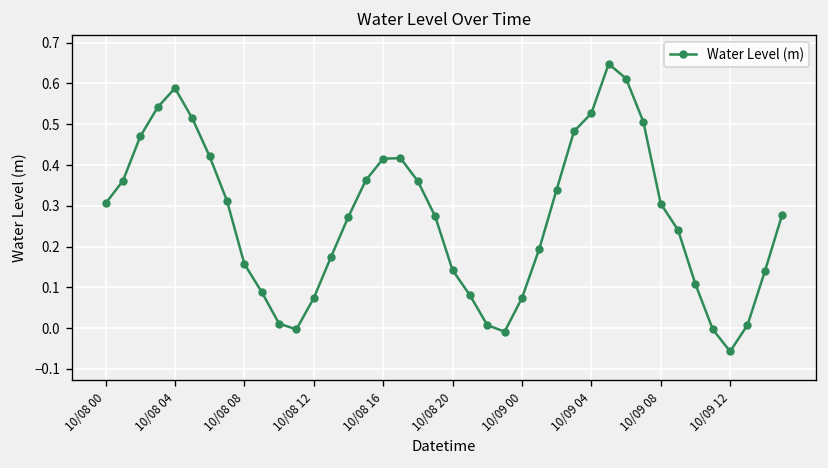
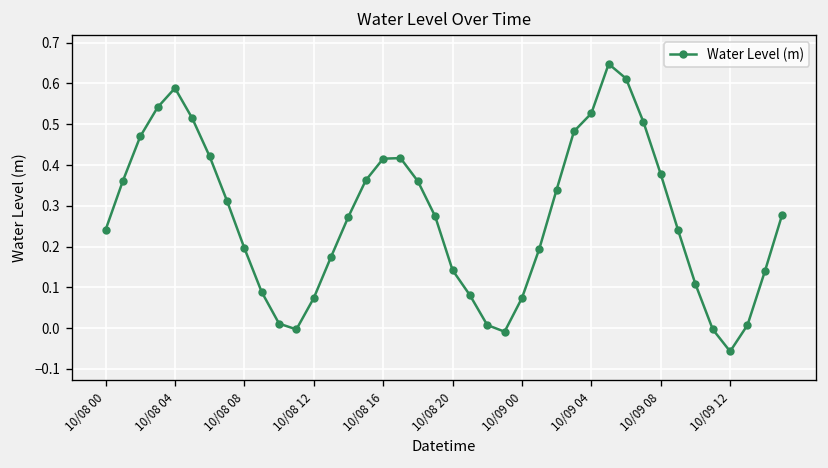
  {
-   "10/08 00": 0.31,
+   "10/08 00": 0.24,
    "10/08 04": 0.59,
-   "10/08 08": 0.16,
+   "10/08 08": 0.20,
    "10/08 12": 0.07,
    "10/08 16": 0.42,
    "10/08 20": 0.14,
    "10/09 00": 0.07,
    "10/09 04": 0.53,
-   "10/09 08": 0.31,
+   "10/09 08": 0.38,
    "10/09 12": -0.06
  }
